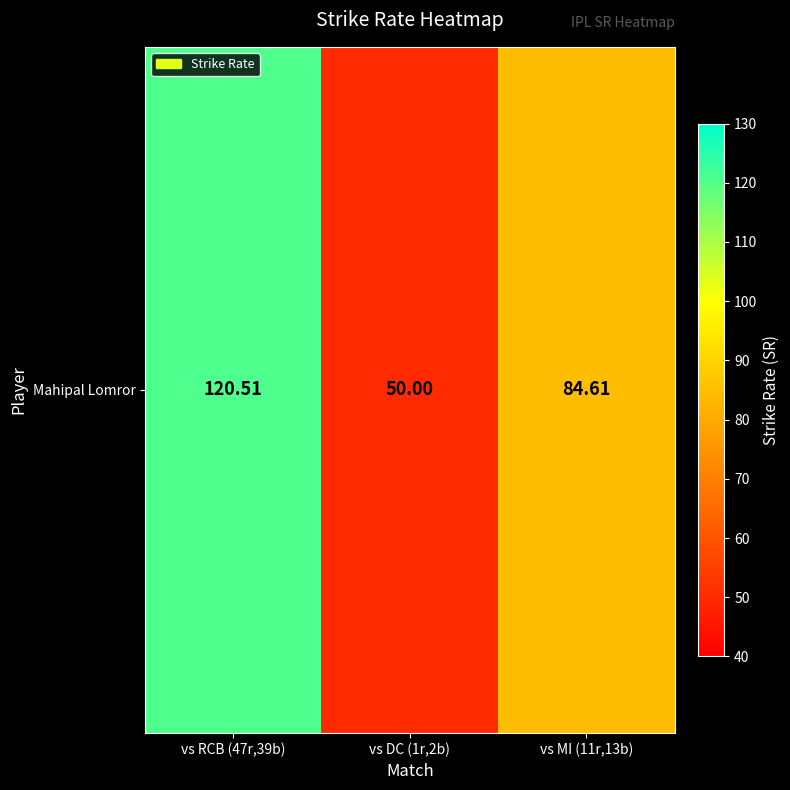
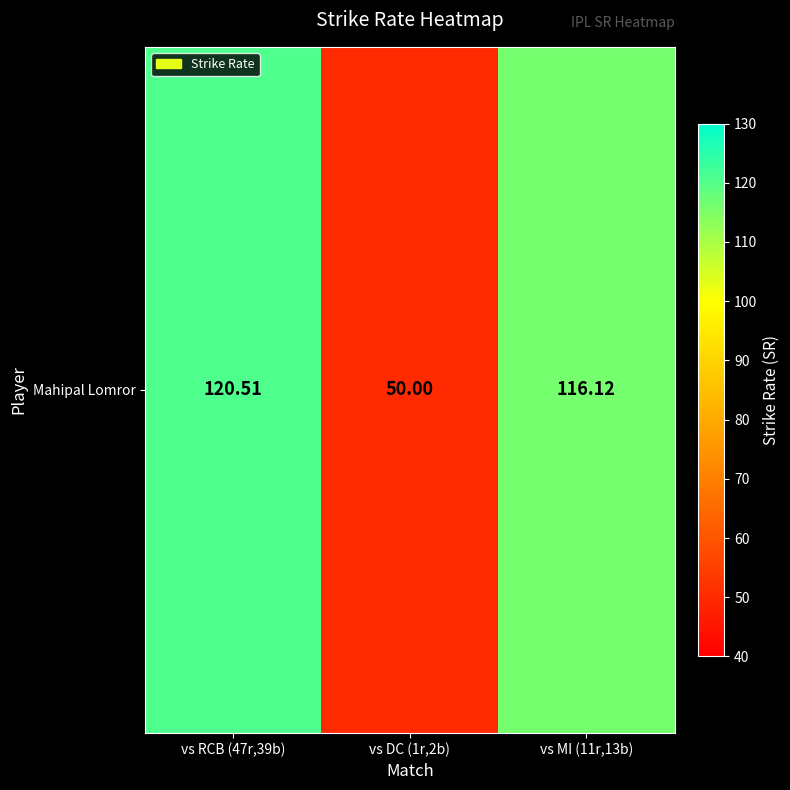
  {
    "Mahipal Lomror": {
      "vs RCB (47r,39b)": 120.51,
      "vs DC (1r,2b)": 50.00,
-     "vs MI (11r,13b)": 84.61
+     "vs MI (11r,13b)": 116.12
    }
  }
